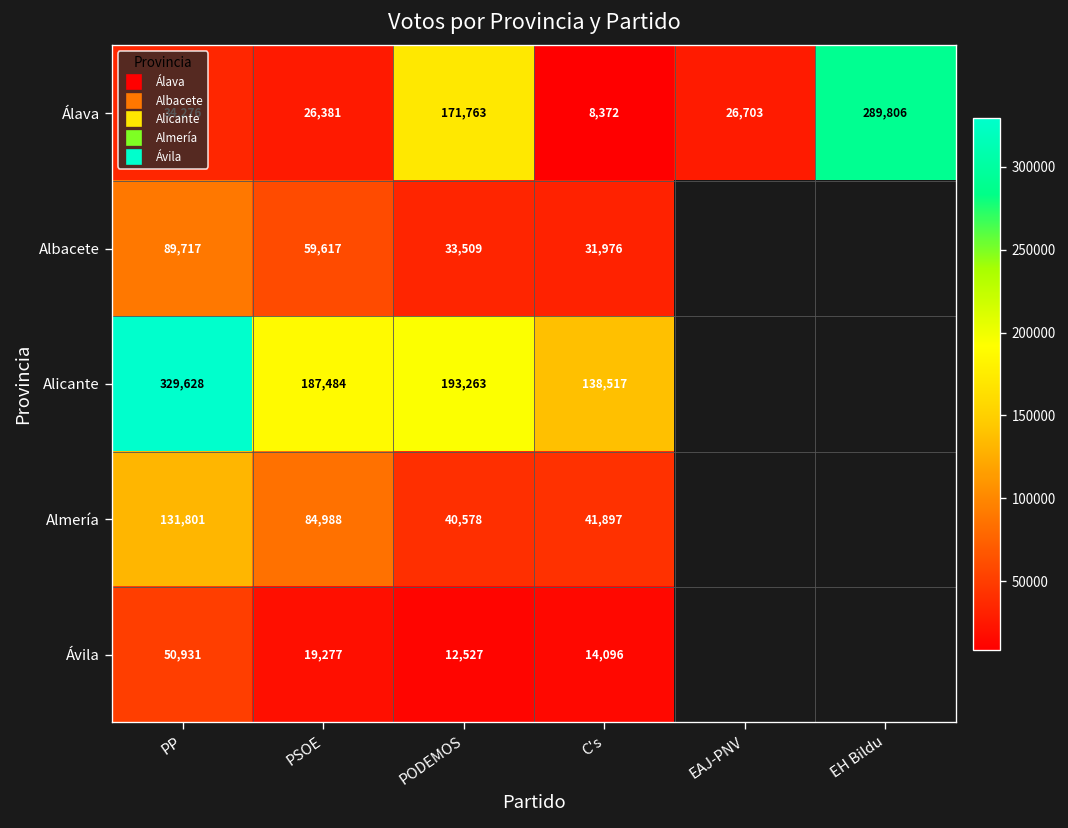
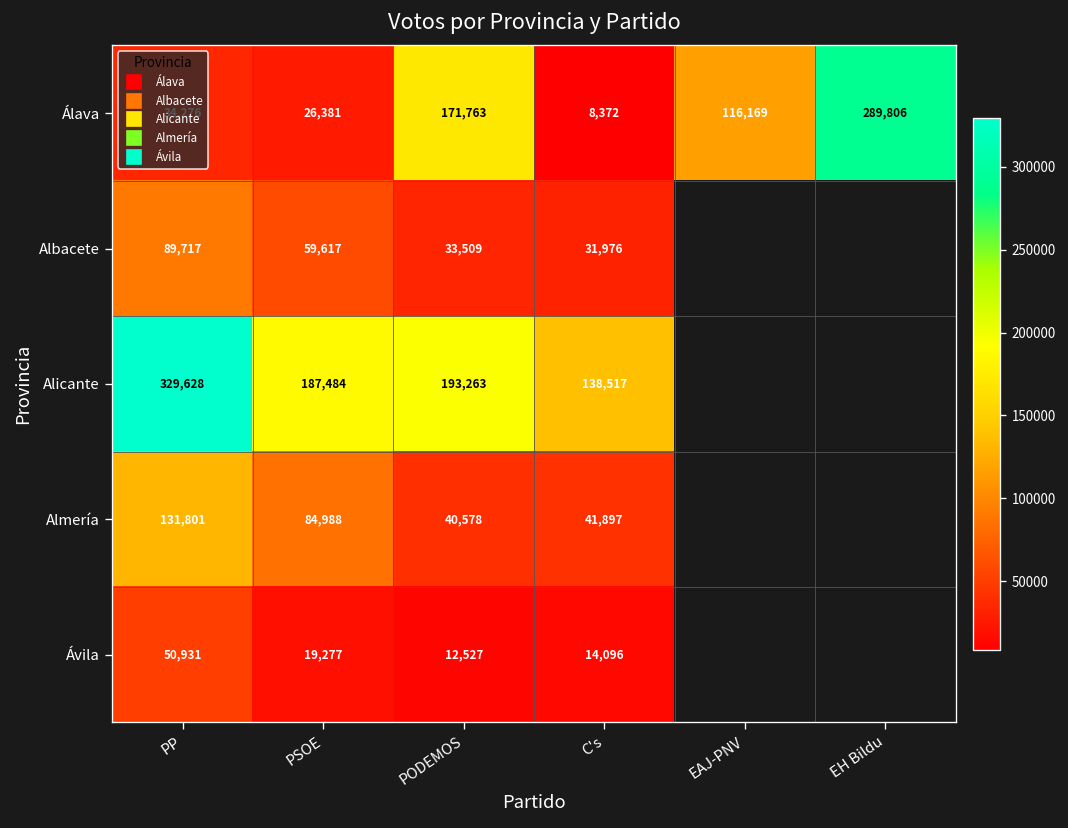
  {
    "Álava": {
      "PSOE": "26,381",
      "PODEMOS": "171,763",
      "C's": "8,372",
-     "EAJ-PNV": "26,703",
+     "EAJ-PNV": "116,169",
      "EH Bildu": "289,806"
    },
    "Albacete": {
      "PP": "89,717",
      "PSOE": "59,617",
      "PODEMOS": "33,509",
      "C's": "31,976"
    },
    "Alicante": {
      "PP": "329,628",
      "PSOE": "187,484",
      "PODEMOS": "193,263",
      "C's": "138,517"
    },
    "Almería": {
      "PP": "131,801",
      "PSOE": "84,988",
      "PODEMOS": "40,578",
      "C's": "41,897"
    },
    "Ávila": {
      "PP": "50,931",
      "PSOE": "19,277",
      "PODEMOS": "12,527",
      "C's": "14,096"
    }
  }
